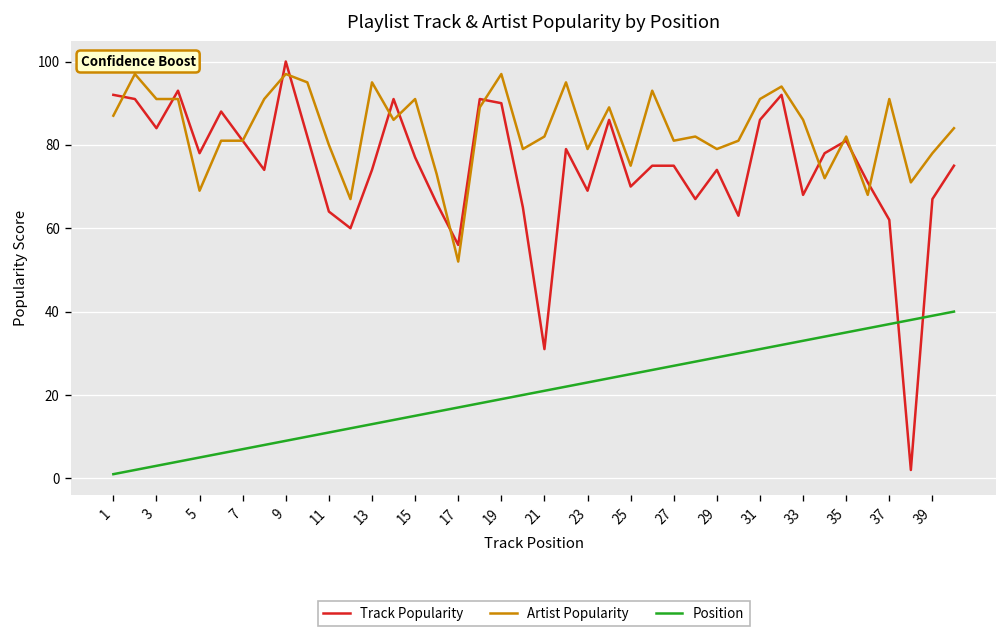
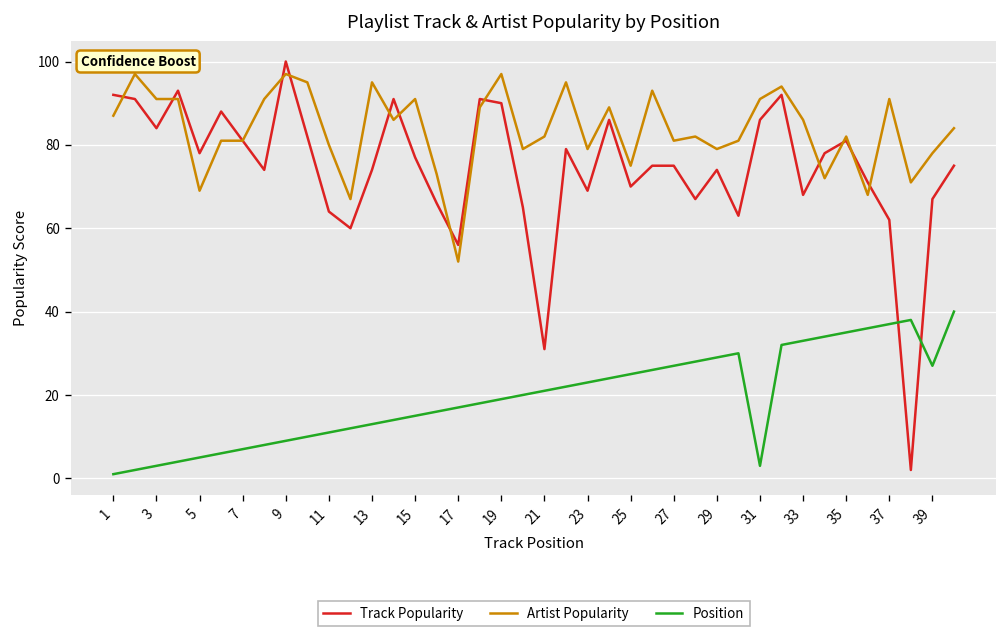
  {
    "Track Popularity": {
      "1": 92,
      "3": 84,
      "5": 78,
      "9": 100,
      "11": 64,
      "13": 74,
      "15": 77,
      "17": 56,
      "19": 90,
      "21": 31,
      "23": 69,
      "25": 70,
      "27": 75,
      "29": 74,
      "31": 86,
      "33": 68,
      "35": 81,
      "37": 62,
      "39": 67
    },
    "Artist Popularity": {
      "1": 87,
      "3": 91,
      "5": 69,
      "9": 97,
      "11": 80,
      "13": 95,
      "15": 91,
      "17": 52,
      "19": 97,
      "21": 82,
      "23": 79,
      "25": 75,
      "27": 81,
      "29": 79,
      "31": 91,
      "33": 86,
      "35": 82,
      "37": 91,
      "39": 78
    },
    "Position": {
      "1": 1,
      "3": 3,
      "5": 5,
      "7": 7,
      "9": 9,
      "11": 11,
      "13": 13,
      "15": 15,
      "17": 17,
      "19": 19,
      "21": 21,
      "23": 23,
      "25": 25,
      "27": 27,
      "29": 29,
-     "31": 31,
+     "31": 3,
      "33": 33,
      "35": 35,
      "37": 37,
-     "39": 39
+     "39": 27
    }
  }
